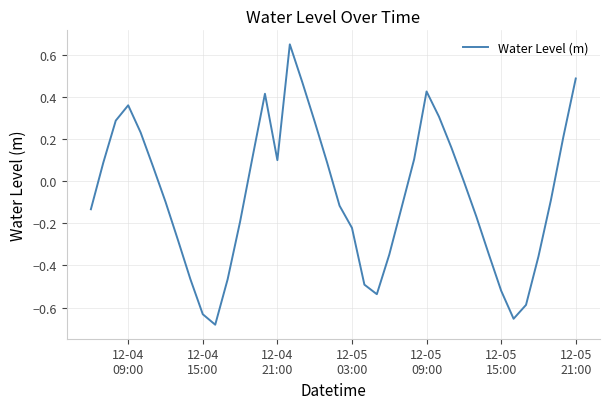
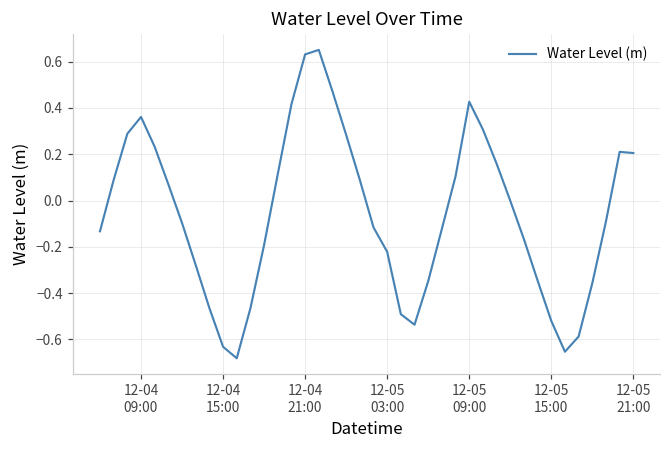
  {
    "12-04 09:00": 0.36,
    "12-04 15:00": -0.63,
-   "12-04 21:00": 0.10,
+   "12-04 21:00": 0.63,
    "12-05 03:00": -0.22,
    "12-05 09:00": 0.43,
    "12-05 15:00": -0.52,
-   "12-05 21:00": 0.49
+   "12-05 21:00": 0.21
  }
